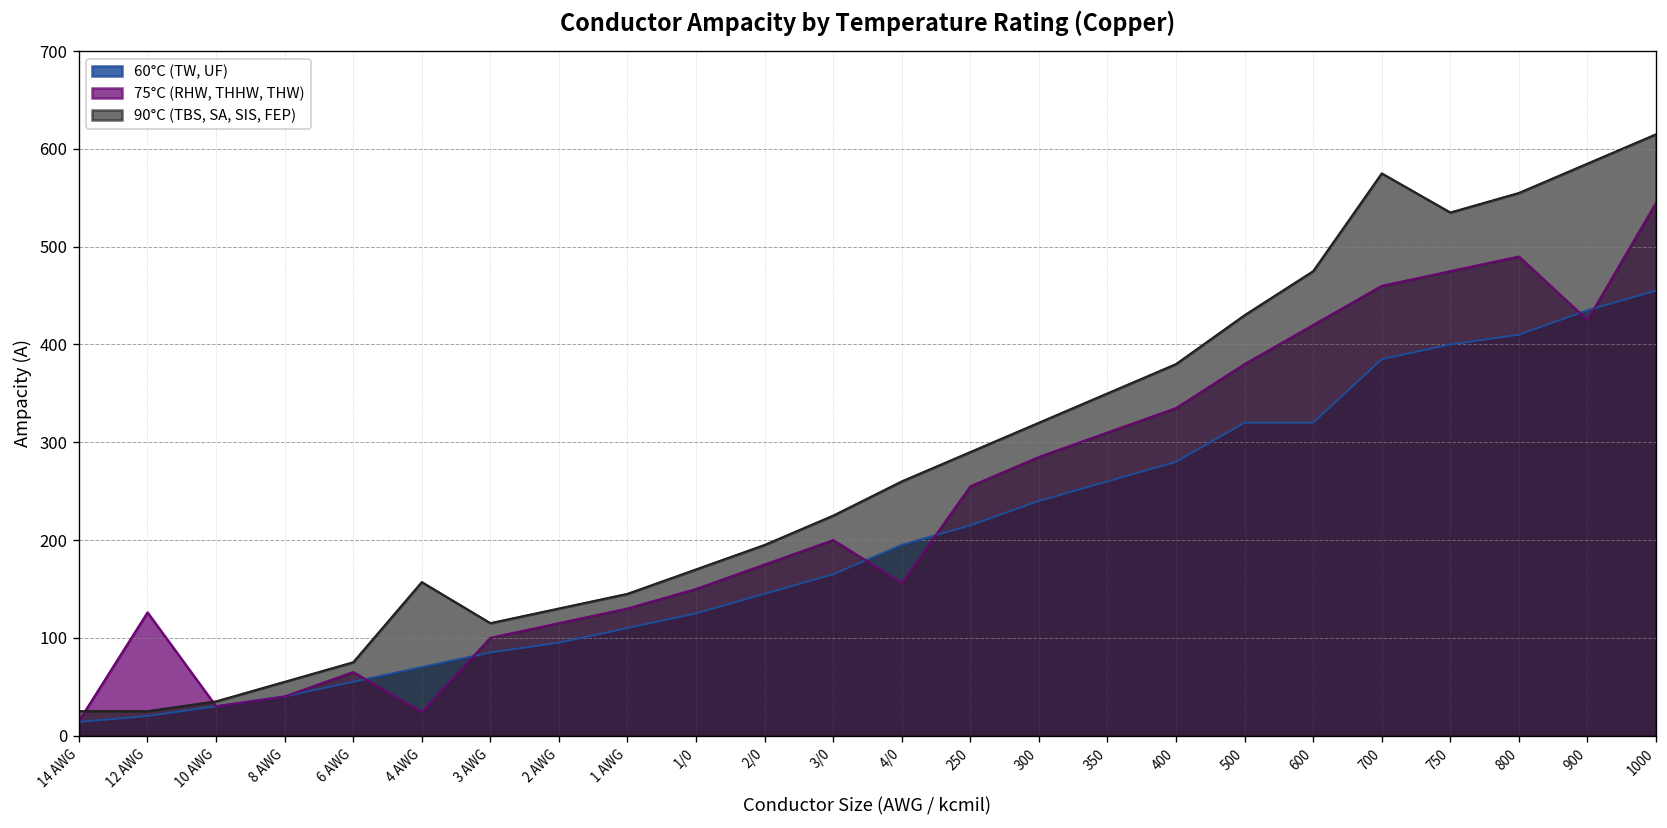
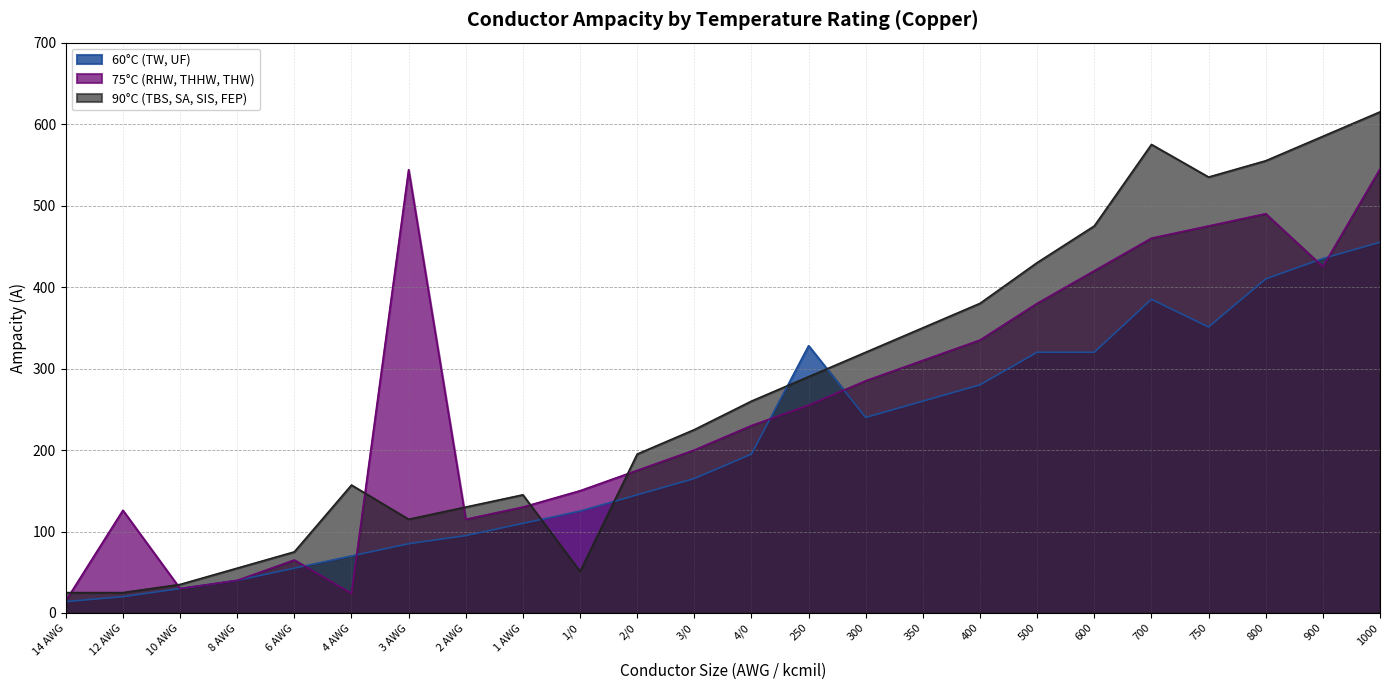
  {
    "60°C (TW, UF)": {
      "12 AWG": 20,
      "6 AWG": 60,
      "4 AWG": 70,
      "3 AWG": 90,
      "2 AWG": 100,
      "1 AWG": 110,
      "1/0": 130,
      "2/0": 150,
      "3/0": 170,
      "4/0": 200,
-     "250": 220,
+     "250": 330,
      "300": 240,
      "350": 260,
      "400": 280,
      "500": 320,
      "600": 320,
      "700": 390,
-     "750": 400,
+     "750": 350,
      "800": 410,
      "900": 440,
      "1000": 460
    },
    "75°C (RHW, THHW, THW)": {
      "12 AWG": 130,
      "6 AWG": 70,
      "4 AWG": 20,
-     "3 AWG": 100,
+     "3 AWG": 540,
      "2 AWG": 120,
      "1 AWG": 130,
      "1/0": 150,
      "2/0": 180,
      "3/0": 200,
-     "4/0": 160,
+     "4/0": 230,
      "250": 260,
      "300": 290,
      "350": 310,
      "400": 340,
      "500": 380,
      "600": 420,
      "700": 460,
      "750": 480,
      "800": 490,
      "900": 430,
      "1000": 550
    },
    "90°C (TBS, SA, SIS, FEP)": {
      "14 AWG": 30,
      "12 AWG": 30,
      "10 AWG": 40,
      "8 AWG": 60,
      "6 AWG": 80,
      "4 AWG": 160,
      "3 AWG": 120,
      "2 AWG": 130,
      "1 AWG": 150,
-     "1/0": 170,
+     "1/0": 50,
      "2/0": 200,
      "3/0": 230,
      "4/0": 260,
      "250": 290,
      "300": 320,
      "350": 350,
      "400": 380,
      "500": 430,
      "600": 480,
      "700": 580,
      "750": 540,
      "800": 560,
      "900": 590,
      "1000": 620
    }
  }
